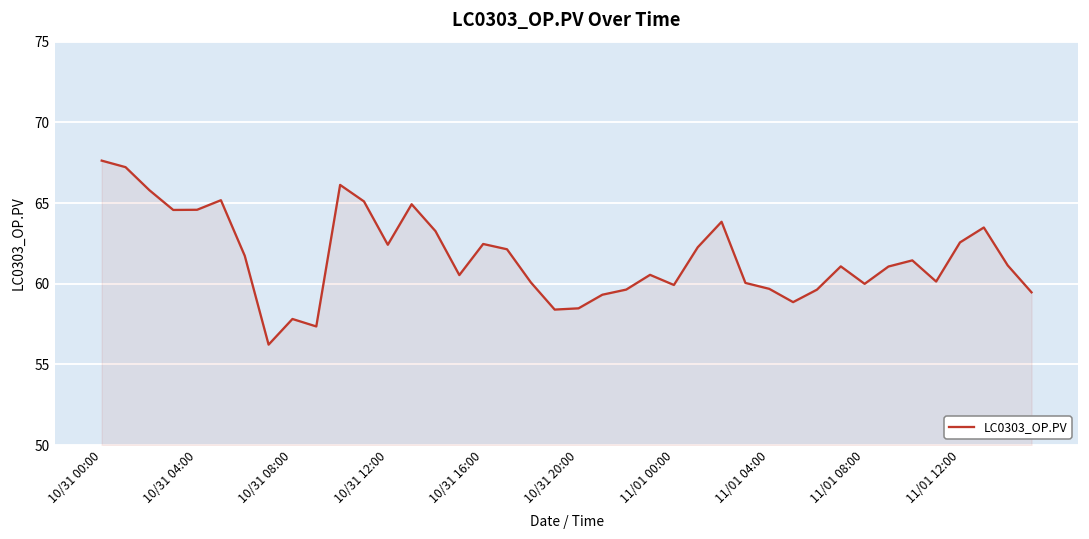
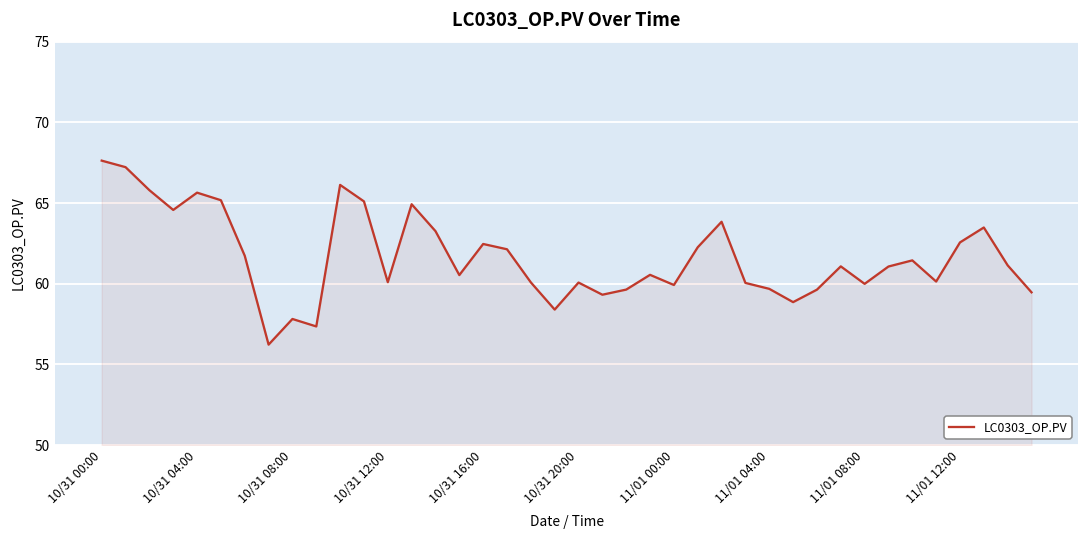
  {
    "10/31 00:00": 67.6,
-   "10/31 04:00": 64.6,
+   "10/31 04:00": 65.6,
    "10/31 08:00": 57.8,
-   "10/31 12:00": 62.4,
+   "10/31 12:00": 60.1,
    "10/31 16:00": 62.5,
-   "10/31 20:00": 58.5,
+   "10/31 20:00": 60.1,
    "11/01 00:00": 59.9,
    "11/01 04:00": 59.7,
    "11/01 08:00": 60.0,
    "11/01 12:00": 62.6
  }
